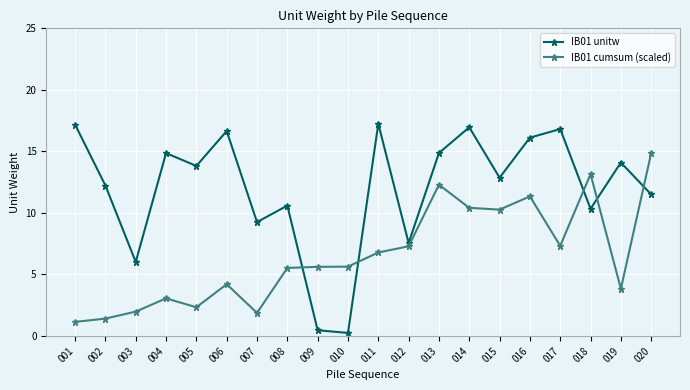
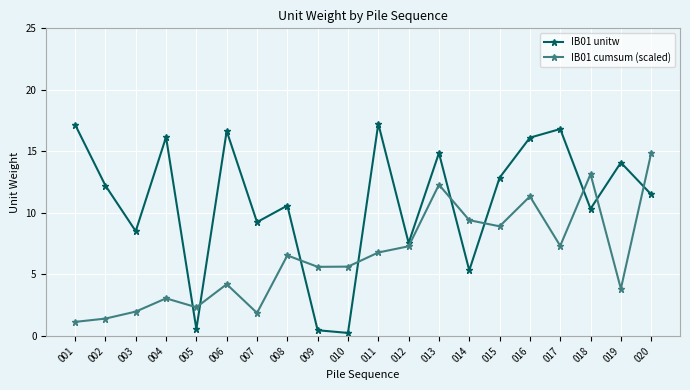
  {
    "IB01 unitw": {
      "001": 17.2,
      "002": 12.2,
-     "003": 6.0,
-     "004": 14.9,
-     "005": 13.8,
+     "003": 8.5,
+     "004": 16.2,
+     "005": 0.6,
      "006": 16.7,
      "007": 9.3,
      "008": 10.6,
      "009": 0.5,
      "010": 0.2,
      "011": 17.2,
      "012": 7.6,
      "013": 14.9,
-     "014": 17.0,
+     "014": 5.3,
      "015": 12.9,
      "016": 16.1,
      "017": 16.8,
      "018": 10.3,
      "019": 14.1,
      "020": 11.5
    },
    "IB01 cumsum (scaled)": {
      "001": 1.1,
      "002": 1.4,
      "003": 2.0,
      "004": 3.1,
      "005": 2.3,
      "006": 4.2,
      "007": 1.9,
-     "008": 5.5,
+     "008": 6.5,
      "009": 5.6,
      "010": 5.6,
      "011": 6.8,
      "012": 7.3,
      "013": 12.3,
-     "014": 10.4,
-     "015": 10.3,
+     "014": 9.4,
+     "015": 8.9,
      "016": 11.3,
      "017": 7.3,
      "018": 13.2,
      "019": 3.8,
      "020": 14.9
    }
  }
